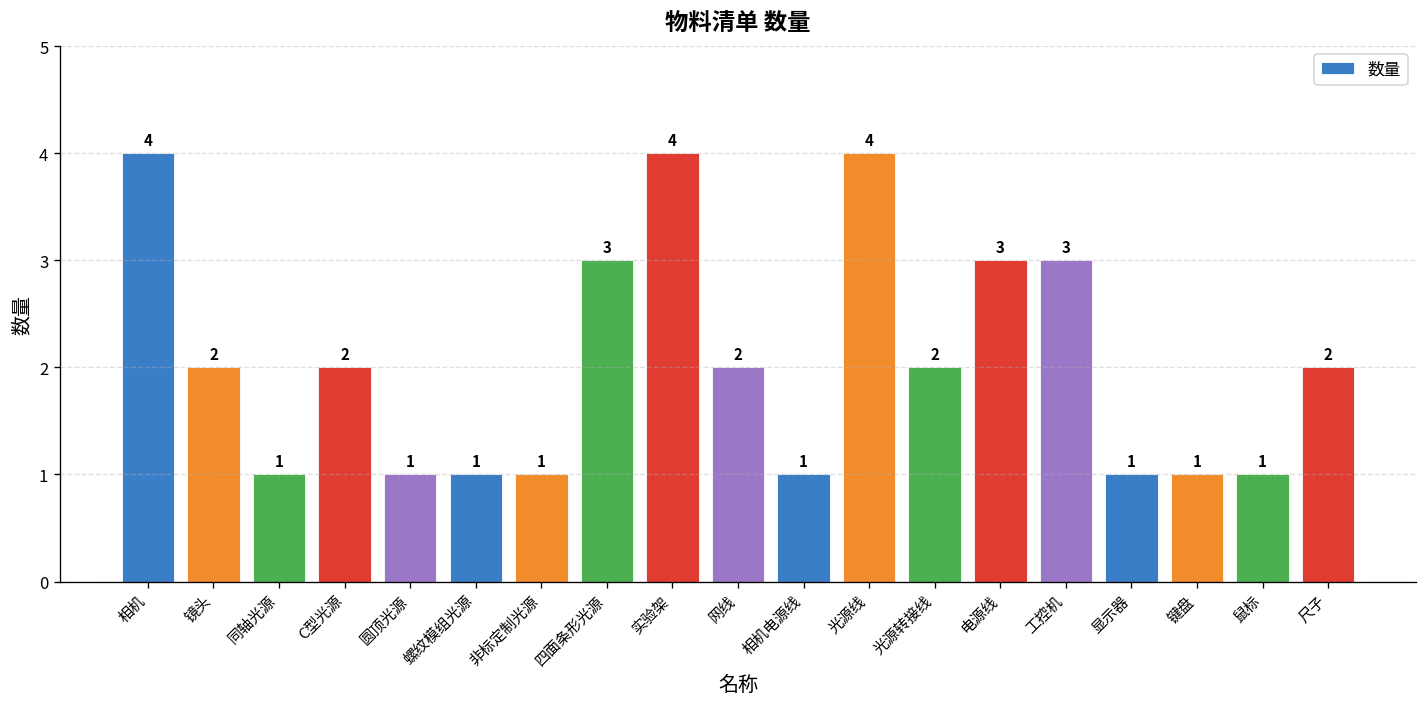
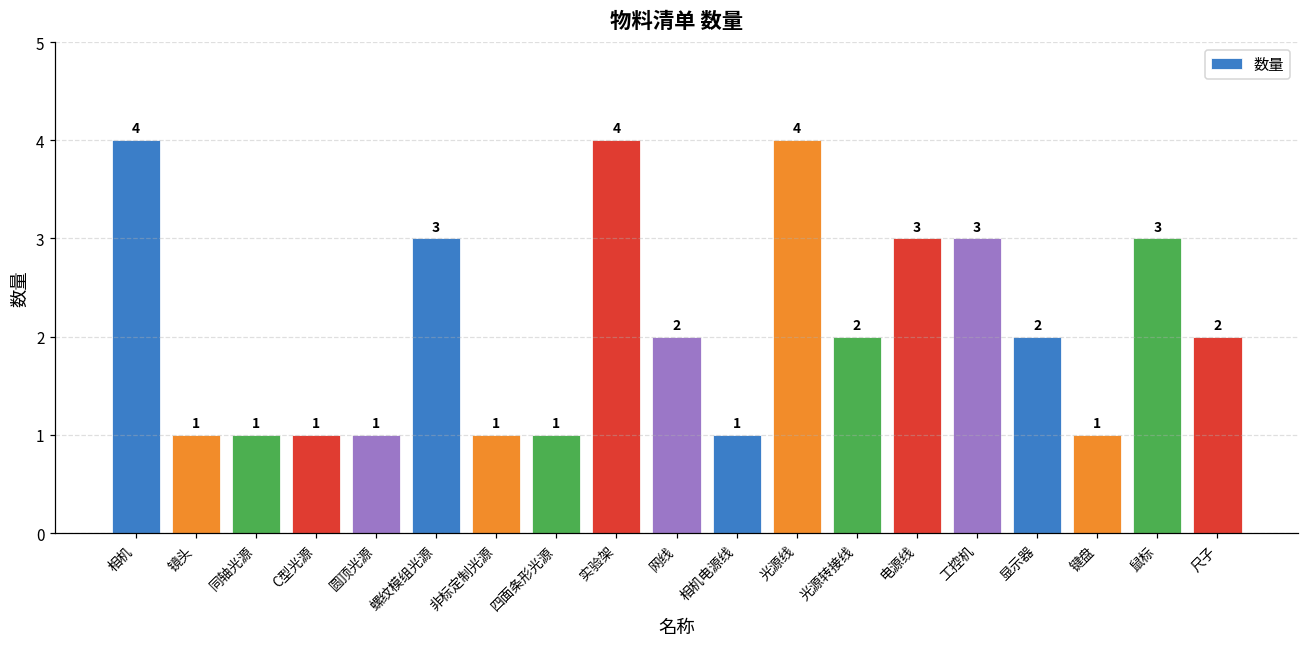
  {
    "相机": 4,
-   "镜头": 2,
+   "镜头": 1,
    "同轴光源": 1,
-   "C型光源": 2,
+   "C型光源": 1,
    "圆顶光源": 1,
-   "螺纹模组光源": 1,
+   "螺纹模组光源": 3,
    "非标定制光源": 1,
-   "四面条形光源": 3,
+   "四面条形光源": 1,
    "实验架": 4,
    "网线": 2,
    "相机电源线": 1,
    "光源线": 4,
    "光源转接线": 2,
    "电源线": 3,
    "工控机": 3,
-   "显示器": 1,
+   "显示器": 2,
    "键盘": 1,
-   "鼠标": 1,
+   "鼠标": 3,
    "尺子": 2
  }
